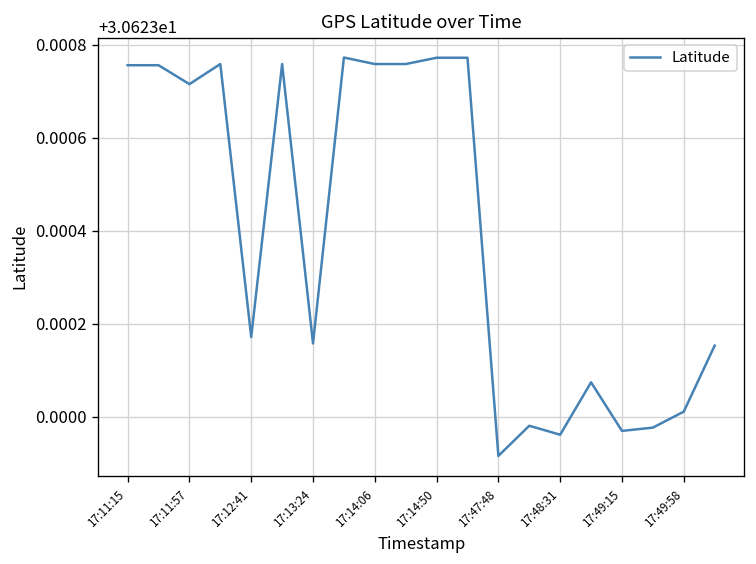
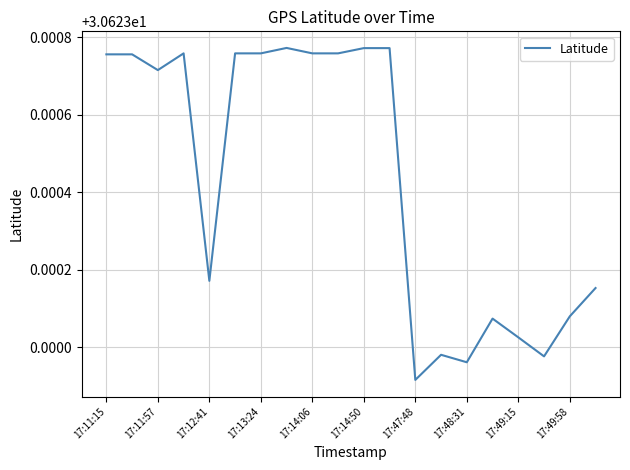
  {
    "17:11:15": 30.62376,
    "17:11:57": 30.62372,
    "17:12:41": 30.62317,
-   "17:13:24": 30.62316,
+   "17:13:24": 30.62376,
    "17:14:06": 30.62376,
    "17:14:50": 30.62377,
    "17:47:48": 30.62292,
    "17:48:31": 30.62296,
-   "17:49:15": 30.62297,
-   "17:49:58": 30.62301
+   "17:49:15": 30.62303,
+   "17:49:58": 30.62308
  }
